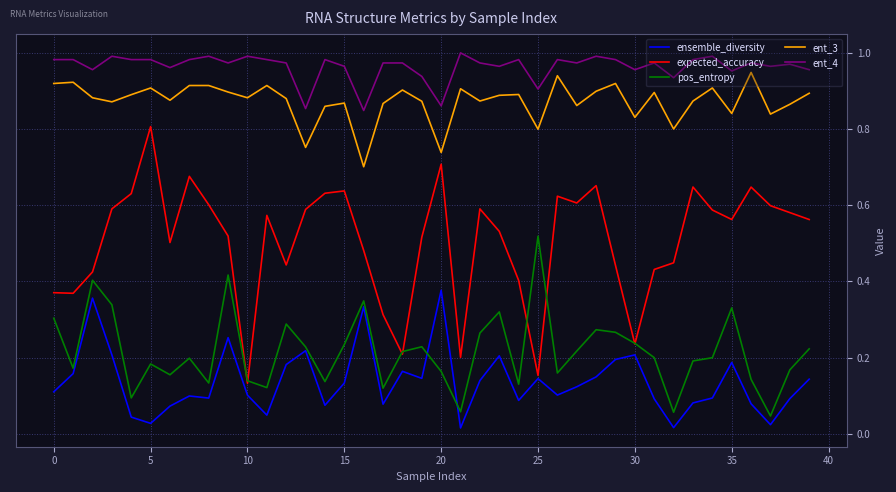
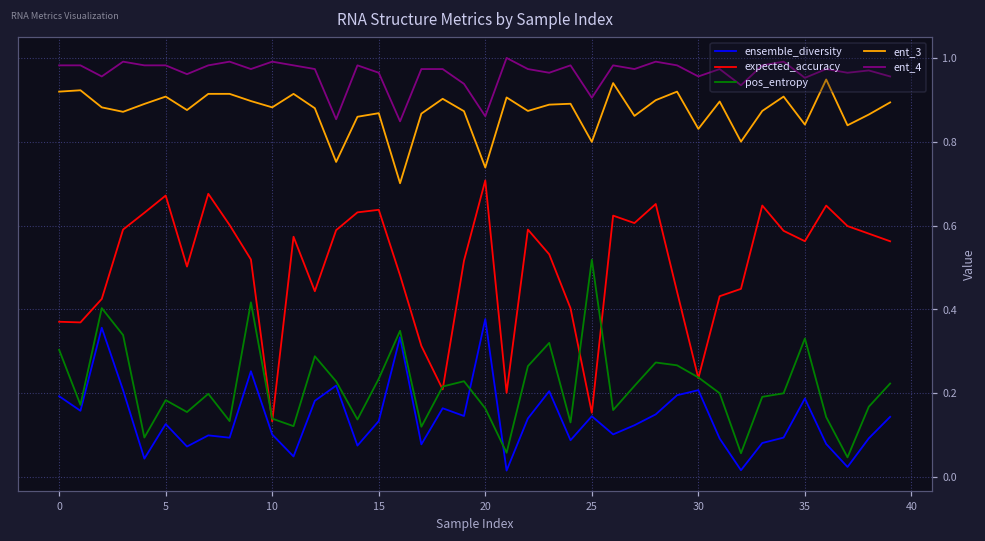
  {
    "ensemble_diversity": {
-     "0": 0.11,
-     "5": 0.03,
+     "0": 0.19,
+     "5": 0.13,
      "10": 0.10,
      "15": 0.13,
      "20": 0.38,
      "25": 0.14,
      "30": 0.21,
      "35": 0.19
    },
    "expected_accuracy": {
      "0": 0.37,
-     "5": 0.81,
+     "5": 0.67,
      "15": 0.64,
      "20": 0.71,
      "25": 0.15,
      "35": 0.56
    },
    "pos_entropy": {
      "0": 0.30,
      "5": 0.18,
      "15": 0.23,
      "20": 0.16,
      "25": 0.52,
      "35": 0.33
    },
    "ent_3": {
      "0": 0.92,
      "5": 0.91,
      "10": 0.88,
      "15": 0.87,
      "20": 0.74,
      "25": 0.80,
      "30": 0.83,
      "35": 0.84
    },
    "ent_4": {
      "0": 0.98,
      "5": 0.98,
      "10": 0.99,
      "15": 0.96,
      "20": 0.86,
      "25": 0.91,
      "30": 0.96
    }
  }
